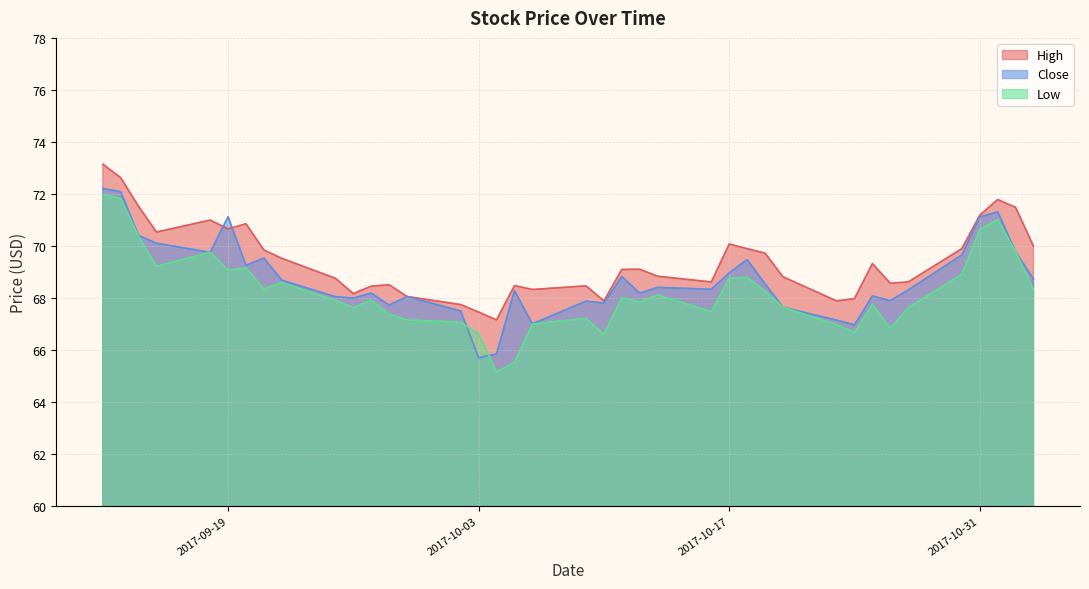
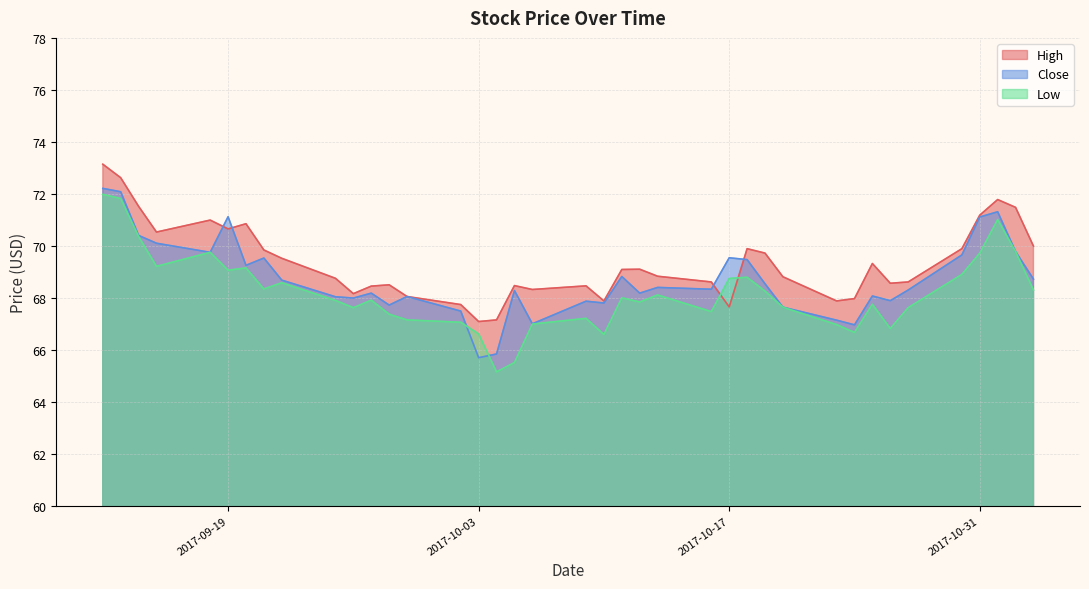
  {
    "High": {
      "2017-09-19": 70.7,
-     "2017-10-03": 67.4,
-     "2017-10-17": 70.1
+     "2017-10-03": 67.1,
+     "2017-10-17": 67.7
    },
    "Close": {
      "2017-09-19": 71.1,
      "2017-10-03": 65.7,
-     "2017-10-17": 69.0
+     "2017-10-17": 69.5
    },
    "Low": {
      "2017-09-19": 69.1,
      "2017-10-03": 66.6,
      "2017-10-17": 68.7,
-     "2017-10-31": 70.6
+     "2017-10-31": 69.7
    }
  }
